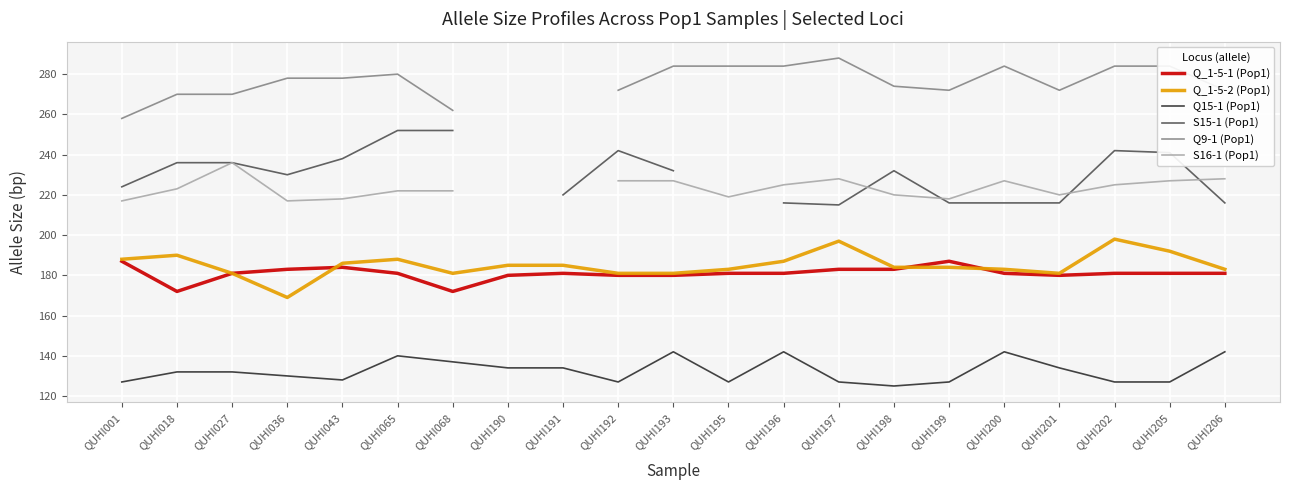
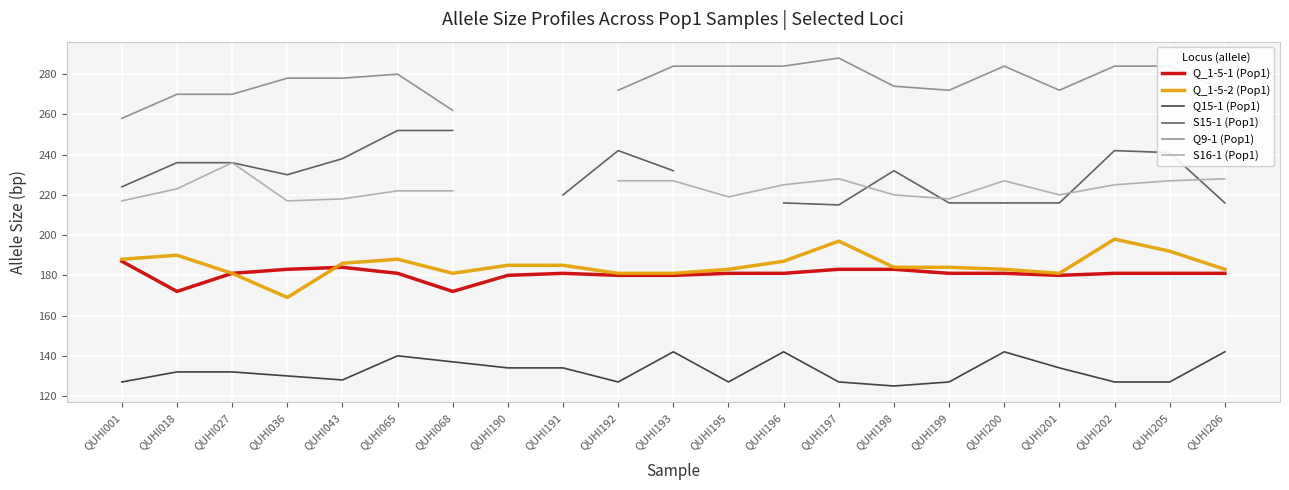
  {
    "Q_1-5-1 (Pop1)": {
      "QUHI018": 172,
      "QUHI036": 183,
      "QUHI043": 184,
      "QUHI065": 181,
      "QUHI068": 172,
      "QUHI190": 180,
      "QUHI191": 181,
      "QUHI195": 181,
      "QUHI196": 181,
      "QUHI197": 183,
-     "QUHI199": 187,
+     "QUHI199": 181,
      "QUHI200": 181,
      "QUHI202": 181,
      "QUHI205": 181,
      "QUHI206": 181
    },
    "Q_1-5-2 (Pop1)": {
      "QUHI018": 190,
      "QUHI036": 169,
      "QUHI043": 186,
      "QUHI065": 188,
      "QUHI068": 181,
      "QUHI190": 185,
      "QUHI191": 185,
      "QUHI195": 183,
      "QUHI196": 187,
      "QUHI197": 197,
      "QUHI199": 184,
      "QUHI200": 183,
      "QUHI202": 198,
      "QUHI205": 192,
      "QUHI206": 183
    }
  }
